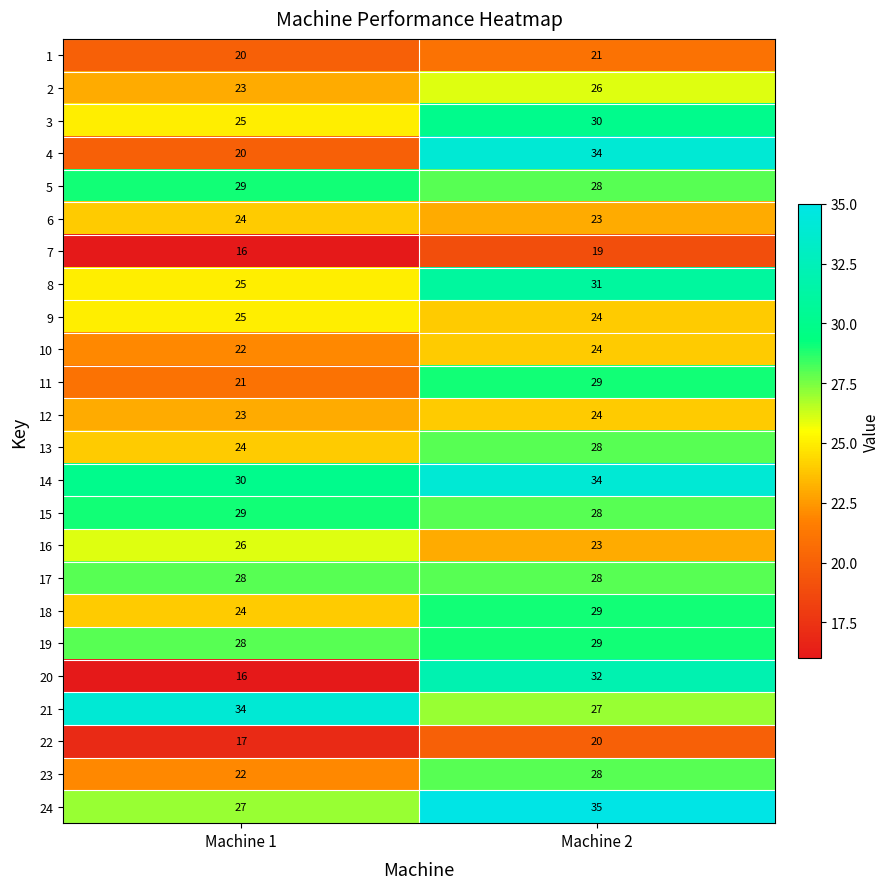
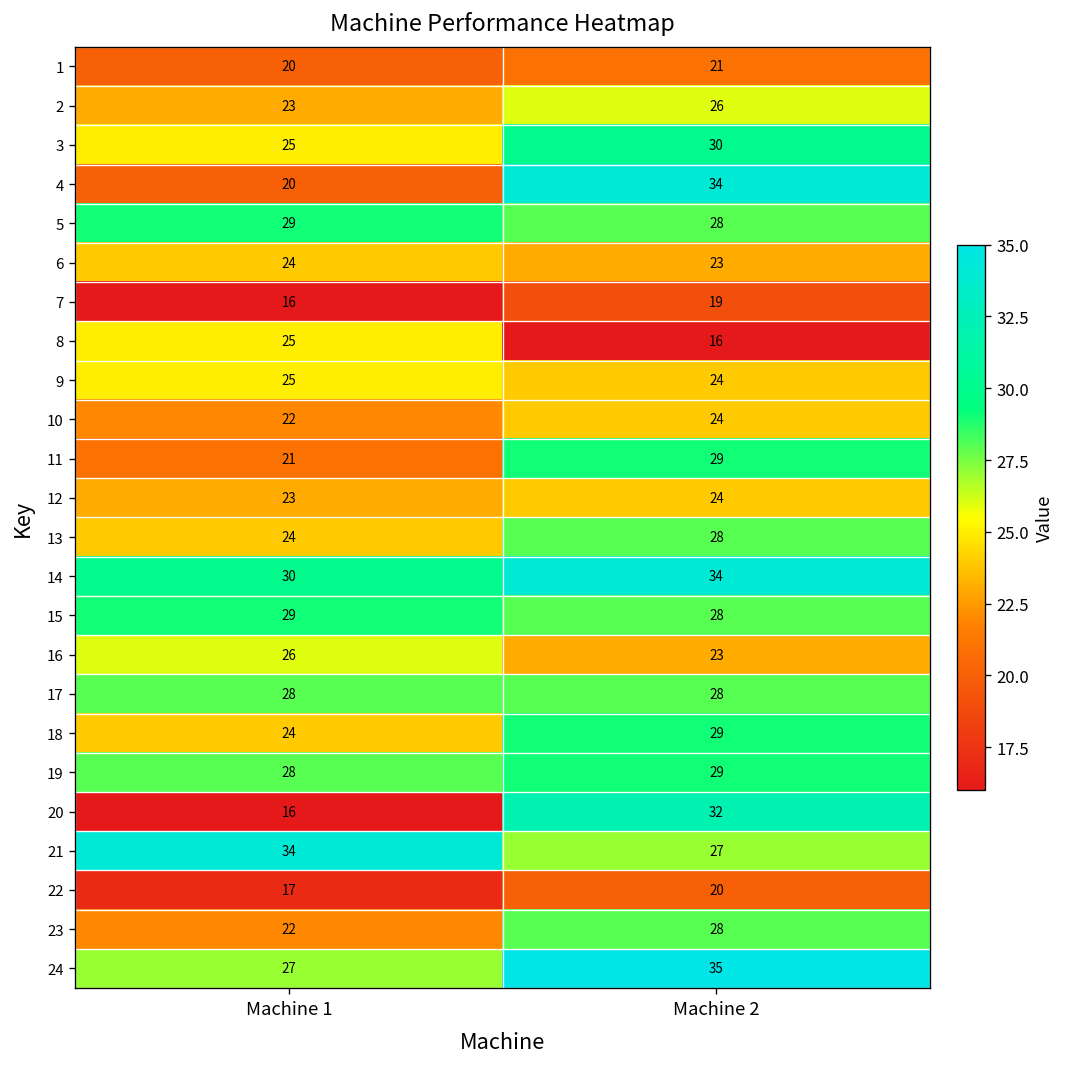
  {
    "1": {
      "Machine 1": 20,
      "Machine 2": 21
    },
    "2": {
      "Machine 1": 23,
      "Machine 2": 26
    },
    "3": {
      "Machine 1": 25,
      "Machine 2": 30
    },
    "4": {
      "Machine 1": 20,
      "Machine 2": 34
    },
    "5": {
      "Machine 1": 29,
      "Machine 2": 28
    },
    "6": {
      "Machine 1": 24,
      "Machine 2": 23
    },
    "7": {
      "Machine 1": 16,
      "Machine 2": 19
    },
    "8": {
      "Machine 1": 25,
-     "Machine 2": 31
+     "Machine 2": 16
    },
    "9": {
      "Machine 1": 25,
      "Machine 2": 24
    },
    "10": {
      "Machine 1": 22,
      "Machine 2": 24
    },
    "11": {
      "Machine 1": 21,
      "Machine 2": 29
    },
    "12": {
      "Machine 1": 23,
      "Machine 2": 24
    },
    "13": {
      "Machine 1": 24,
      "Machine 2": 28
    },
    "14": {
      "Machine 1": 30,
      "Machine 2": 34
    },
    "15": {
      "Machine 1": 29,
      "Machine 2": 28
    },
    "16": {
      "Machine 1": 26,
      "Machine 2": 23
    },
    "17": {
      "Machine 1": 28,
      "Machine 2": 28
    },
    "18": {
      "Machine 1": 24,
      "Machine 2": 29
    },
    "19": {
      "Machine 1": 28,
      "Machine 2": 29
    },
    "20": {
      "Machine 1": 16,
      "Machine 2": 32
    },
    "21": {
      "Machine 1": 34,
      "Machine 2": 27
    },
    "22": {
      "Machine 1": 17,
      "Machine 2": 20
    },
    "23": {
      "Machine 1": 22,
      "Machine 2": 28
    },
    "24": {
      "Machine 1": 27,
      "Machine 2": 35
    }
  }
